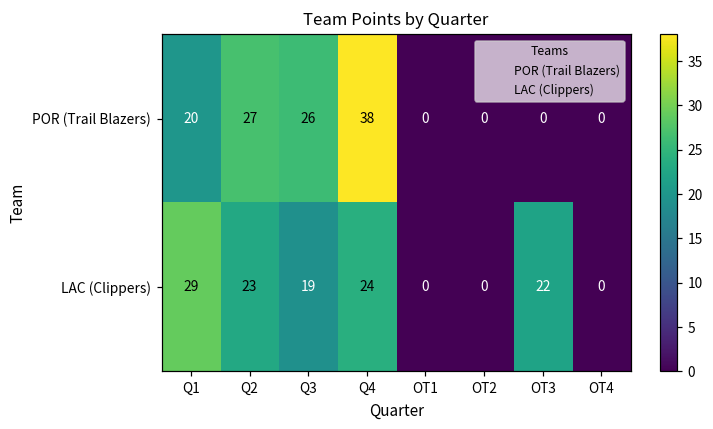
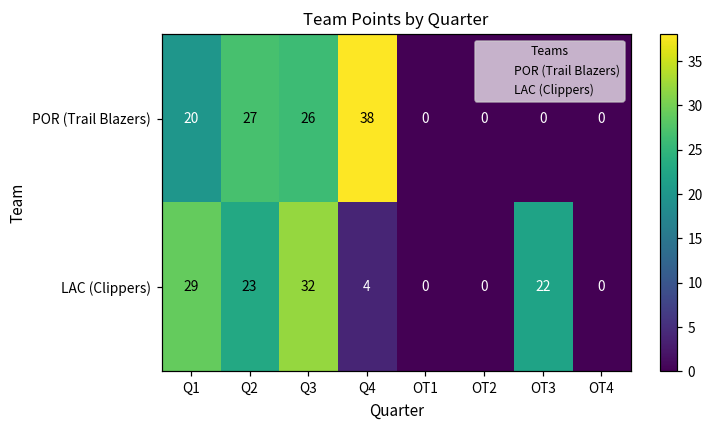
  {
    "POR (Trail Blazers)": {
      "Q1": 20,
      "Q2": 27,
      "Q3": 26,
      "Q4": 38,
      "OT1": 0,
      "OT2": 0,
      "OT3": 0,
      "OT4": 0
    },
    "LAC (Clippers)": {
      "Q1": 29,
      "Q2": 23,
-     "Q3": 19,
-     "Q4": 24,
+     "Q3": 32,
+     "Q4": 4,
      "OT1": 0,
      "OT2": 0,
      "OT3": 22,
      "OT4": 0
    }
  }
